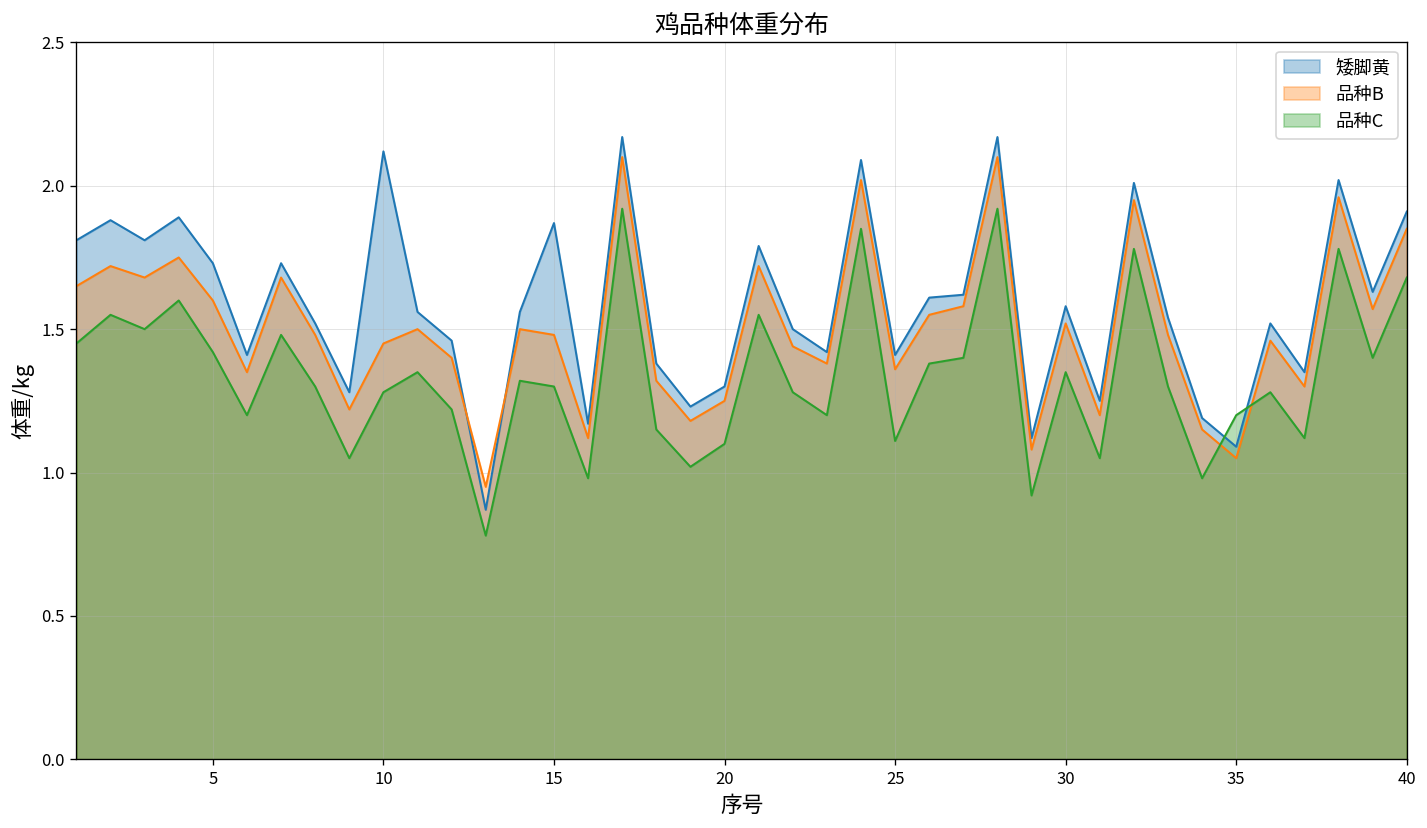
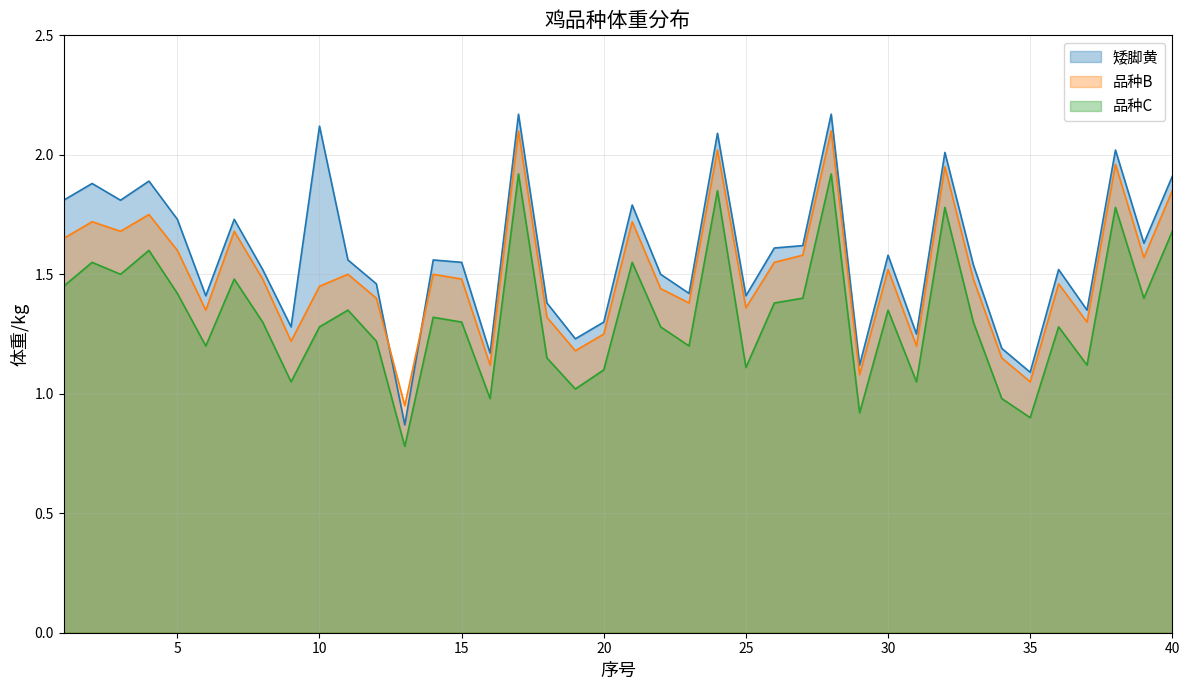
  {
    "矮脚黄": {
      "5": 1.73,
      "10": 2.12,
-     "15": 1.87,
+     "15": 1.55,
      "20": 1.30,
      "25": 1.41,
      "30": 1.58,
      "35": 1.09,
      "40": 1.91
    },
    "品种B": {
      "5": 1.60,
      "10": 1.45,
      "15": 1.48,
      "20": 1.25,
      "25": 1.36,
      "30": 1.52,
      "35": 1.05,
      "40": 1.85
    },
    "品种C": {
      "5": 1.42,
      "10": 1.28,
      "15": 1.3,
      "20": 1.1,
      "25": 1.1,
      "30": 1.35,
-     "35": 1.2,
+     "35": 0.9,
      "40": 1.68
    }
  }
